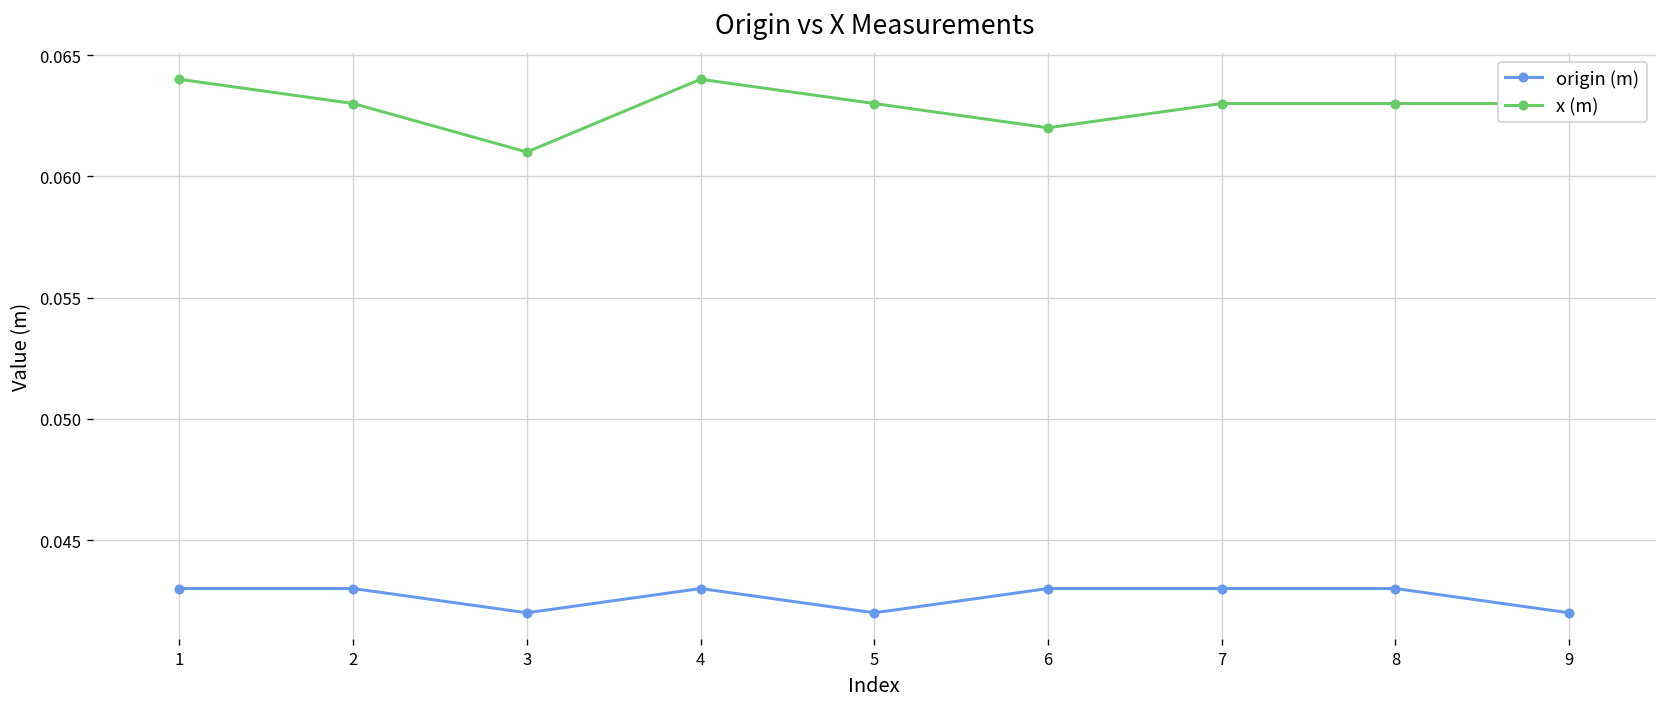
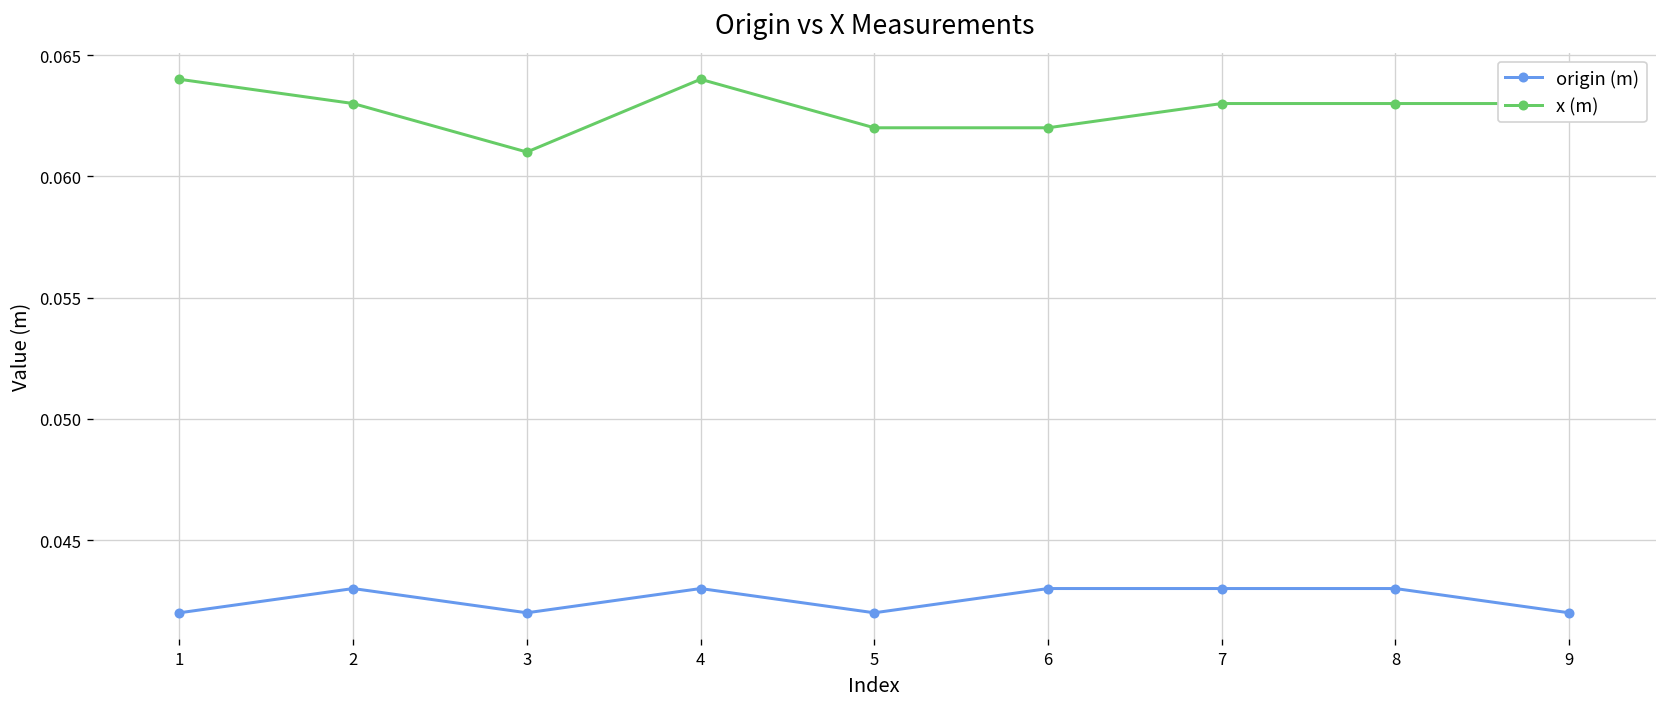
  {
    "origin (m)": {
-     "1": 0.043,
+     "1": 0.042,
      "2": 0.043,
      "3": 0.042,
      "4": 0.043,
      "5": 0.042,
      "6": 0.043,
      "7": 0.043,
      "8": 0.043,
      "9": 0.042
    },
    "x (m)": {
      "1": 0.064,
      "2": 0.063,
      "3": 0.061,
      "4": 0.064,
-     "5": 0.063,
+     "5": 0.062,
      "6": 0.062,
      "7": 0.063,
      "8": 0.063
    }
  }
